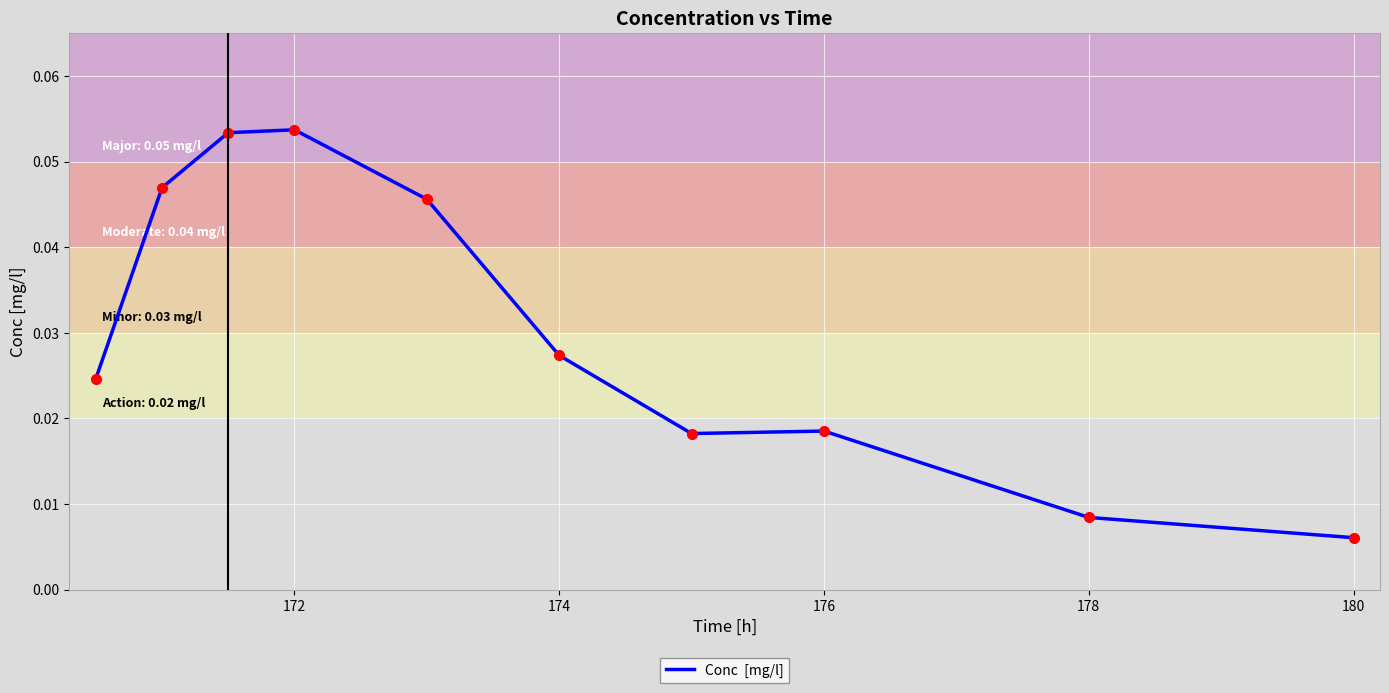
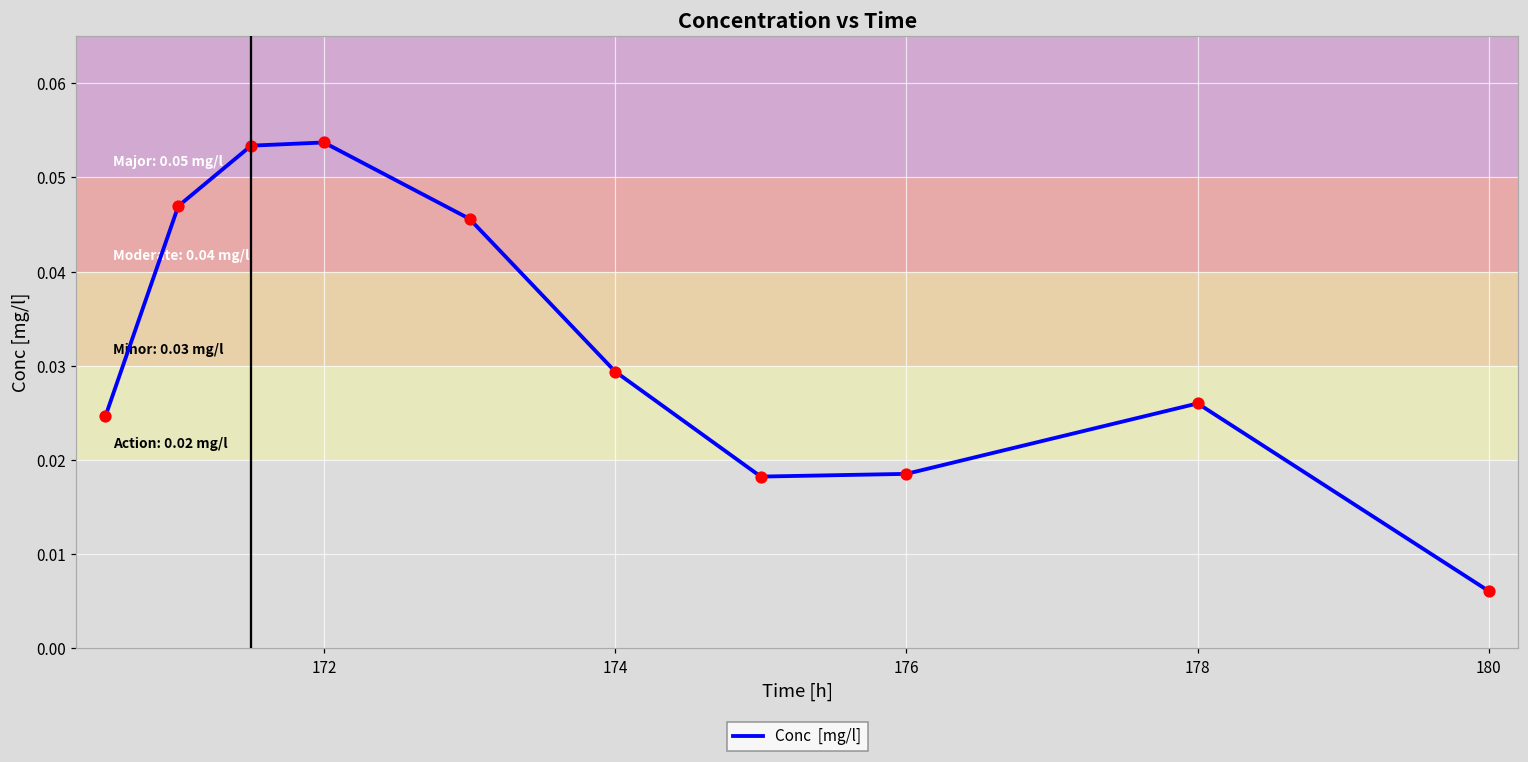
  {
    "172": 0.054,
-   "174": 0.027,
+   "174": 0.029,
    "176": 0.019,
-   "178": 0.008,
+   "178": 0.026,
    "180": 0.006
  }
